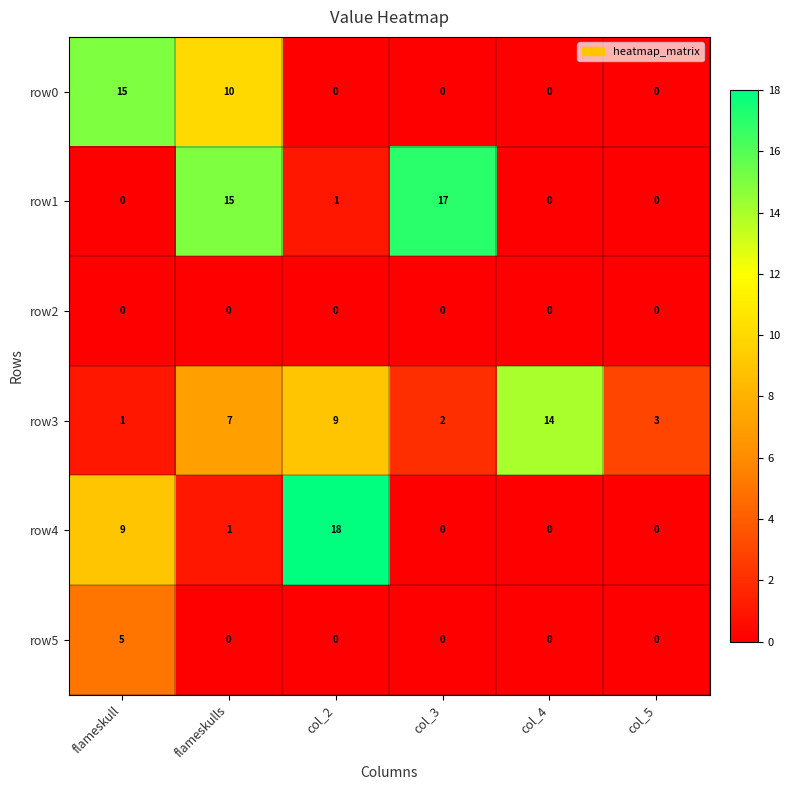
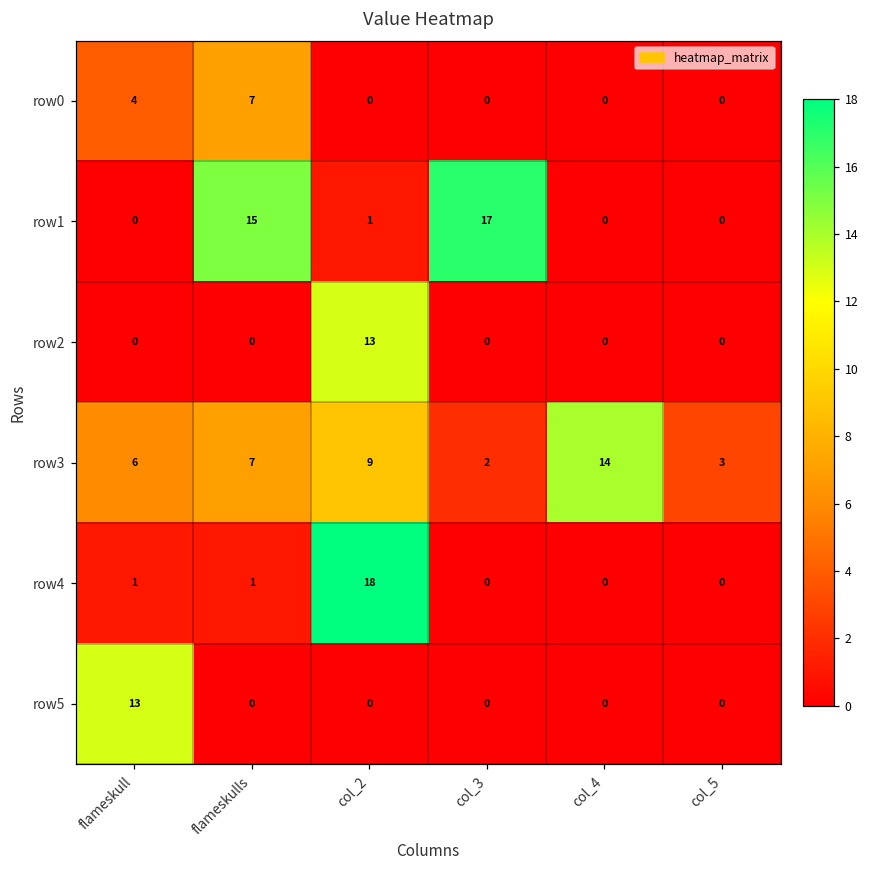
  {
    "row0": {
-     "flameskull": 15,
-     "flameskulls": 10,
+     "flameskull": 4,
+     "flameskulls": 7,
      "col_2": 0,
      "col_3": 0,
      "col_4": 0,
      "col_5": 0
    },
    "row1": {
      "flameskull": 0,
      "flameskulls": 15,
      "col_2": 1,
      "col_3": 17,
      "col_4": 0,
      "col_5": 0
    },
    "row2": {
      "flameskull": 0,
      "flameskulls": 0,
-     "col_2": 0,
+     "col_2": 13,
      "col_3": 0,
      "col_4": 0,
      "col_5": 0
    },
    "row3": {
-     "flameskull": 1,
+     "flameskull": 6,
      "flameskulls": 7,
      "col_2": 9,
      "col_3": 2,
      "col_4": 14,
      "col_5": 3
    },
    "row4": {
-     "flameskull": 9,
+     "flameskull": 1,
      "flameskulls": 1,
      "col_2": 18,
      "col_3": 0,
      "col_4": 0,
      "col_5": 0
    },
    "row5": {
-     "flameskull": 5,
+     "flameskull": 13,
      "flameskulls": 0,
      "col_2": 0,
      "col_3": 0,
      "col_4": 0,
      "col_5": 0
    }
  }
